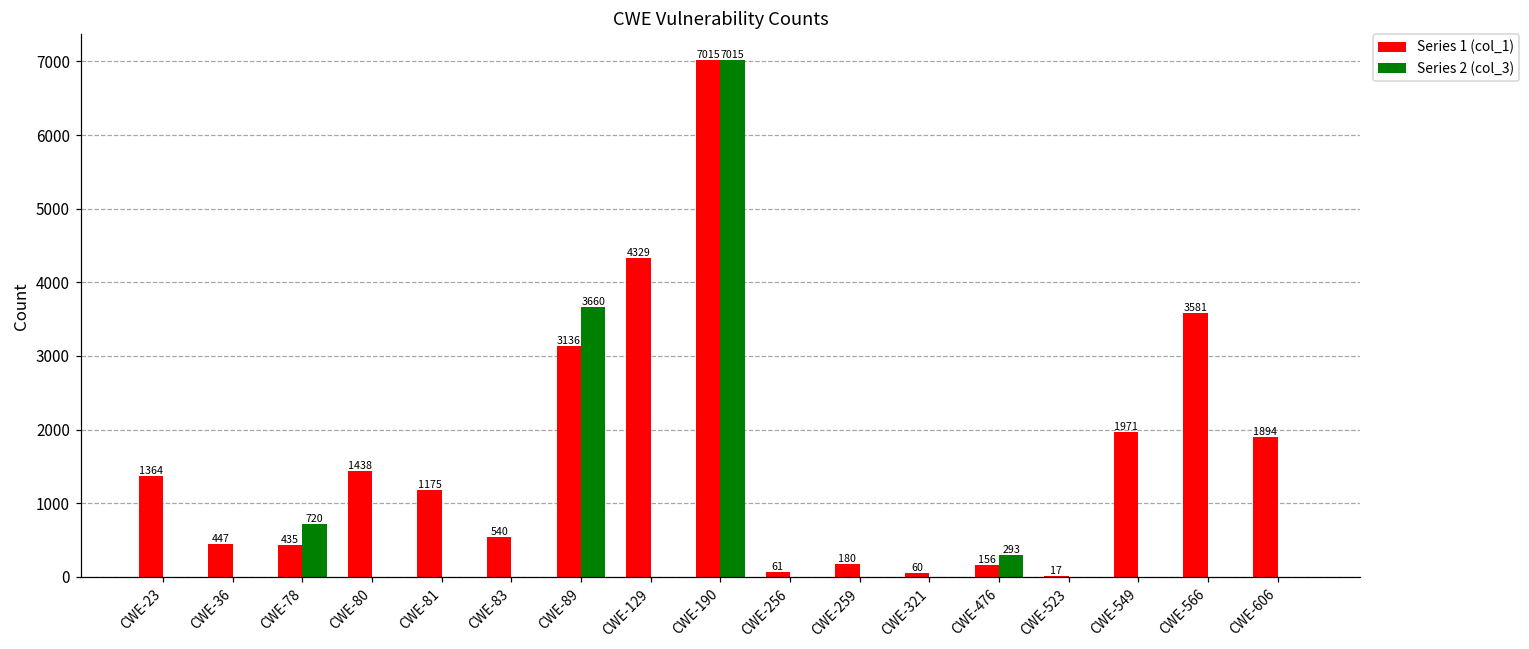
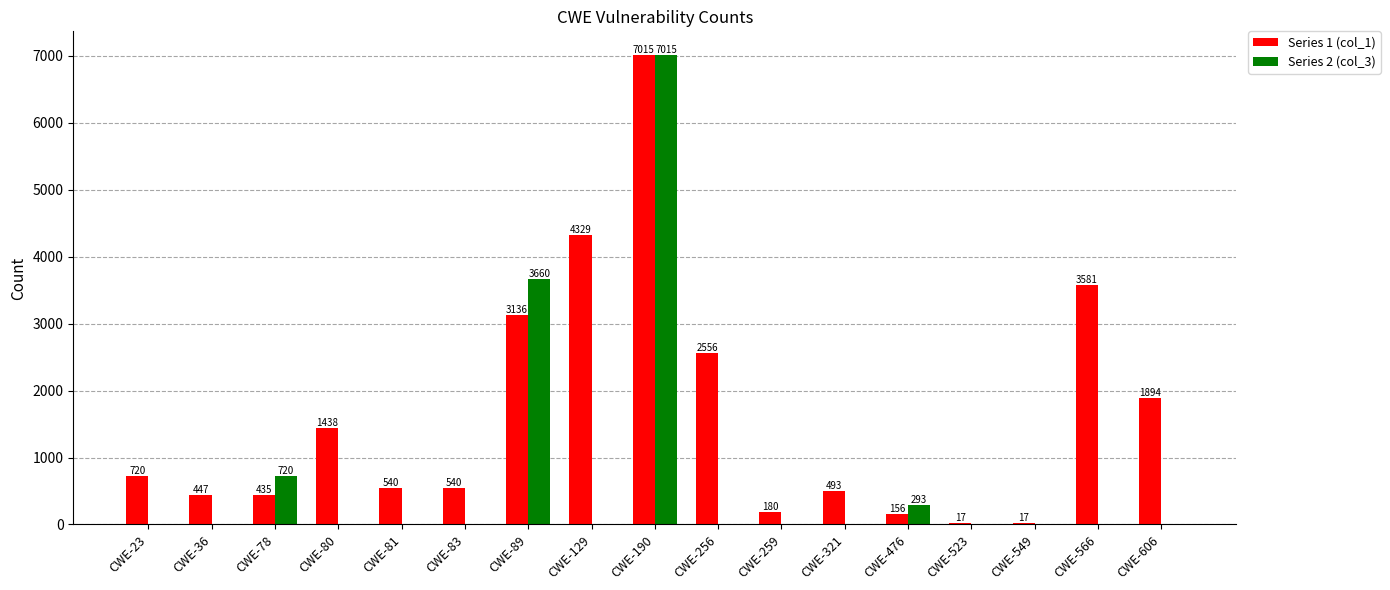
  {
    "Series 1 (col_1)": {
-     "CWE-23": 1364,
+     "CWE-23": 720,
      "CWE-36": 447,
      "CWE-78": 435,
      "CWE-80": 1438,
-     "CWE-81": 1175,
+     "CWE-81": 540,
      "CWE-83": 540,
      "CWE-89": 3136,
      "CWE-129": 4329,
      "CWE-190": 7015,
-     "CWE-256": 61,
+     "CWE-256": 2556,
      "CWE-259": 180,
-     "CWE-321": 60,
+     "CWE-321": 493,
      "CWE-476": 156,
      "CWE-523": 17,
-     "CWE-549": 1971,
+     "CWE-549": 17,
      "CWE-566": 3581,
      "CWE-606": 1894
    },
    "Series 2 (col_3)": {
      "CWE-78": 720,
      "CWE-89": 3660,
      "CWE-190": 7015,
      "CWE-476": 293
    }
  }
